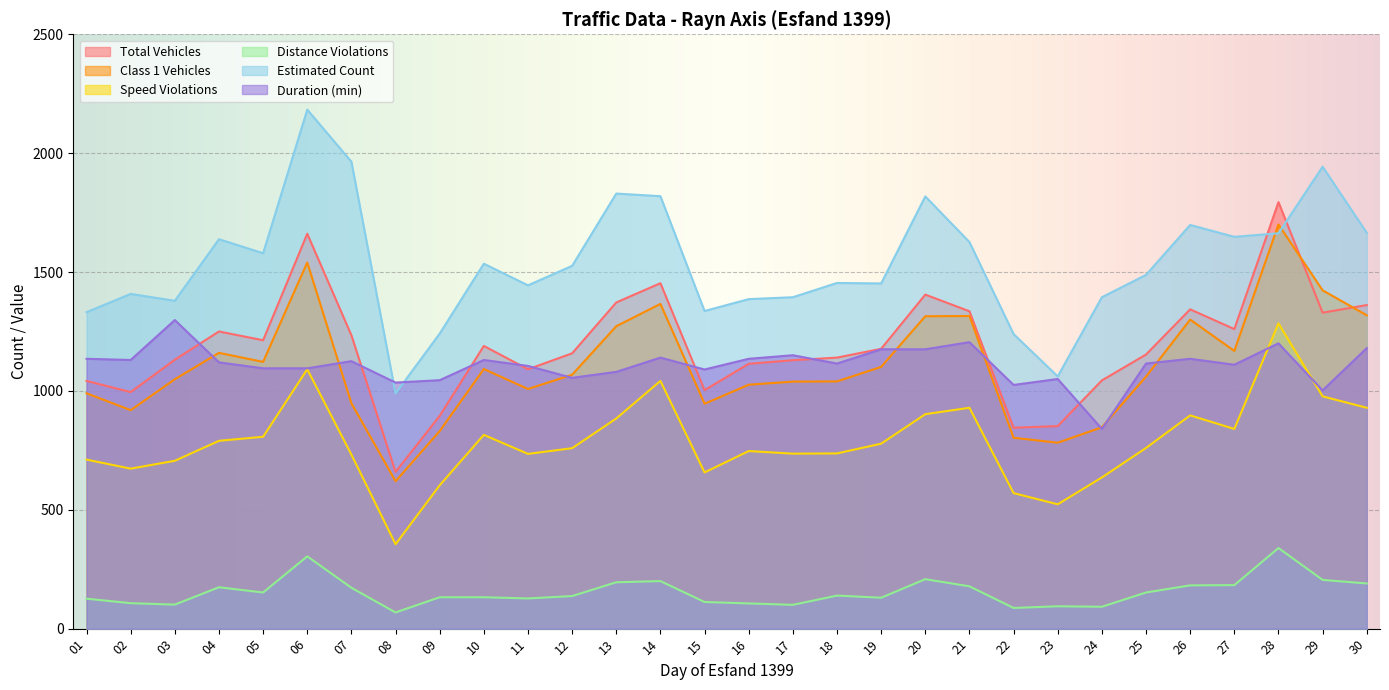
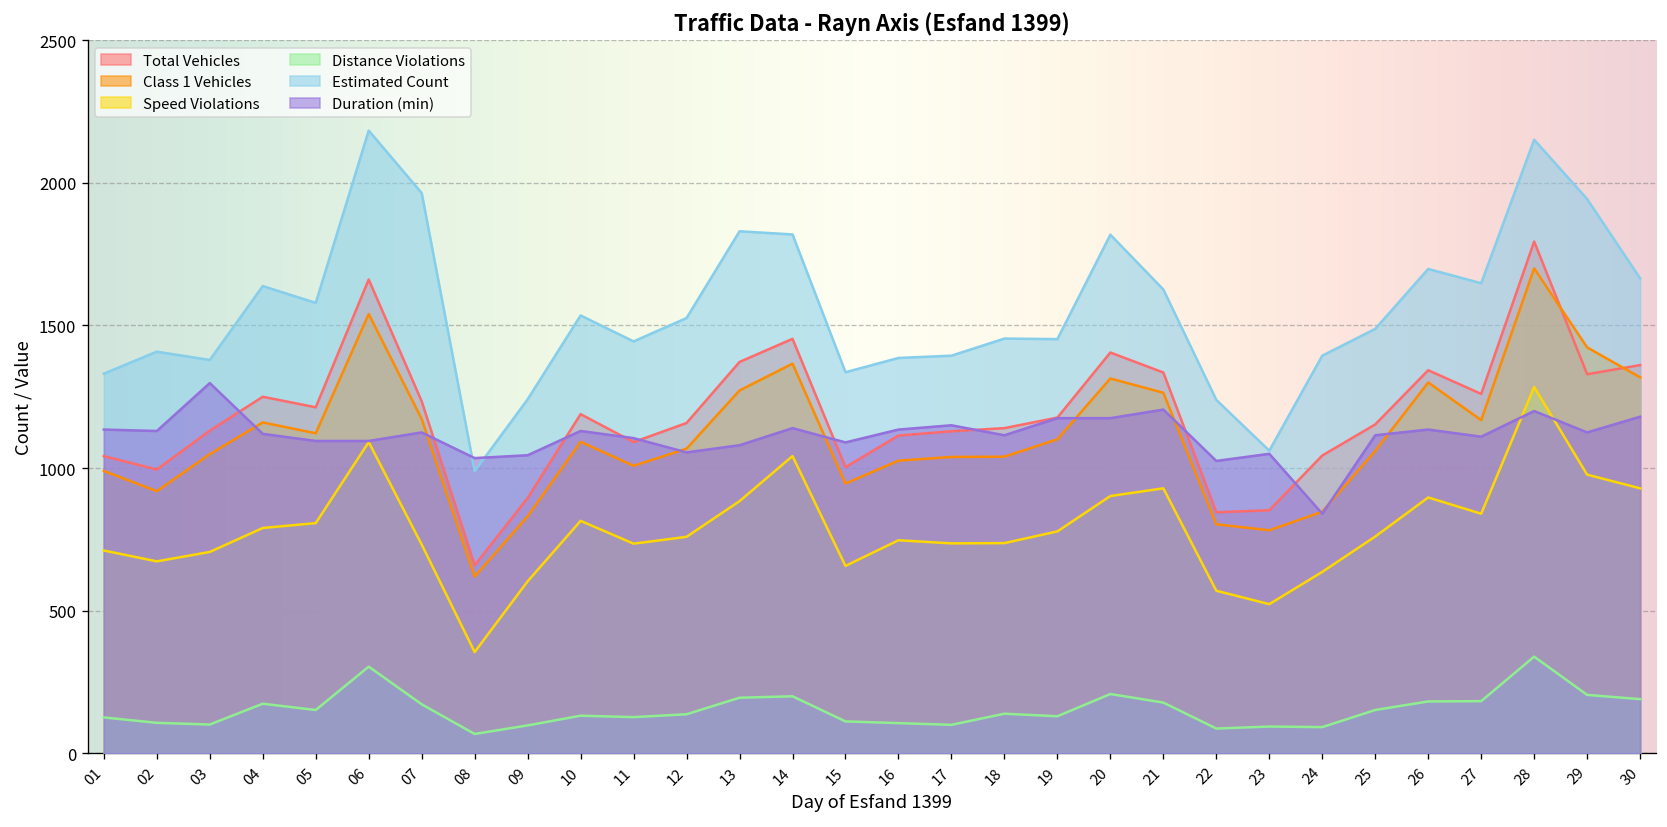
  {
    "Total Vehicles": {
      "01": 1040,
      "02": 1000,
      "03": 1130,
      "04": 1250,
      "05": 1210,
      "06": 1660,
      "07": 1230,
      "08": 660,
      "09": 900,
      "10": 1190,
      "11": 1090,
      "12": 1160,
      "13": 1370,
      "14": 1450,
      "15": 1000,
      "16": 1110,
      "17": 1130,
      "18": 1140,
      "20": 1410,
      "21": 1340,
      "22": 850,
      "23": 850,
      "24": 1040,
      "25": 1150,
      "26": 1340,
      "27": 1260,
      "28": 1790,
      "29": 1330,
      "30": 1360
    },
    "Class 1 Vehicles": {
      "01": 990,
      "02": 920,
      "03": 1050,
      "04": 1160,
      "05": 1120,
      "06": 1540,
-     "07": 950,
+     "07": 1170,
      "08": 620,
      "09": 830,
      "10": 1090,
      "11": 1010,
      "12": 1070,
      "13": 1270,
      "14": 1370,
      "15": 950,
      "16": 1030,
      "17": 1040,
      "18": 1040,
      "19": 1100,
      "20": 1310,
-     "21": 1320,
+     "21": 1260,
      "22": 800,
      "23": 780,
      "25": 1060,
      "26": 1300,
      "27": 1170,
      "28": 1700,
      "29": 1420,
      "30": 1320
    },
    "Speed Violations": {
      "01": 710,
      "02": 670,
      "03": 710,
      "04": 790,
      "05": 810,
      "07": 730,
      "08": 360,
      "09": 600,
      "10": 820,
      "11": 740,
      "12": 760,
      "13": 880,
      "14": 1040,
      "15": 660,
      "16": 750,
      "17": 740,
      "18": 740,
      "19": 780,
      "20": 900,
      "21": 930,
      "22": 570,
      "23": 520,
      "24": 640,
      "25": 760,
      "26": 900,
      "27": 840,
      "28": 1280,
      "29": 980,
      "30": 930
    },
    "Distance Violations": {
      "01": 130,
      "02": 110,
      "03": 100,
      "04": 170,
      "05": 150,
      "06": 300,
      "07": 170,
      "08": 70,
-     "09": 130,
+     "09": 100,
      "10": 130,
      "11": 130,
      "12": 140,
      "13": 200,
      "14": 200,
      "15": 110,
      "16": 110,
      "17": 100,
      "18": 140,
      "19": 130,
      "20": 210,
      "21": 180,
      "22": 90,
      "23": 90,
      "24": 90,
      "25": 150,
      "26": 180,
      "27": 180,
      "28": 340,
      "29": 210,
      "30": 190
    },
    "Estimated Count": {
      "01": 1330,
      "02": 1410,
      "03": 1380,
      "04": 1640,
      "05": 1580,
      "06": 2180,
      "07": 1960,
      "08": 990,
      "09": 1240,
      "10": 1540,
      "11": 1440,
      "12": 1530,
      "13": 1830,
      "14": 1820,
      "15": 1340,
      "16": 1390,
      "17": 1390,
      "18": 1450,
      "19": 1450,
      "20": 1820,
      "21": 1630,
      "22": 1240,
      "23": 1060,
      "24": 1390,
      "25": 1490,
      "26": 1700,
      "27": 1650,
-     "28": 1660,
+     "28": 2150,
      "29": 1940,
      "30": 1670
    },
    "Duration (min)": {
      "01": 1140,
      "02": 1130,
      "03": 1300,
      "04": 1120,
      "05": 1100,
      "07": 1130,
      "08": 1040,
      "09": 1050,
      "10": 1130,
      "11": 1110,
      "12": 1060,
      "13": 1080,
      "14": 1140,
      "15": 1090,
      "16": 1140,
      "17": 1150,
      "18": 1120,
      "20": 1180,
      "21": 1210,
      "22": 1030,
      "23": 1050,
      "25": 1120,
      "26": 1140,
      "27": 1110,
      "28": 1200,
-     "29": 1000,
+     "29": 1130,
      "30": 1180
    }
  }
